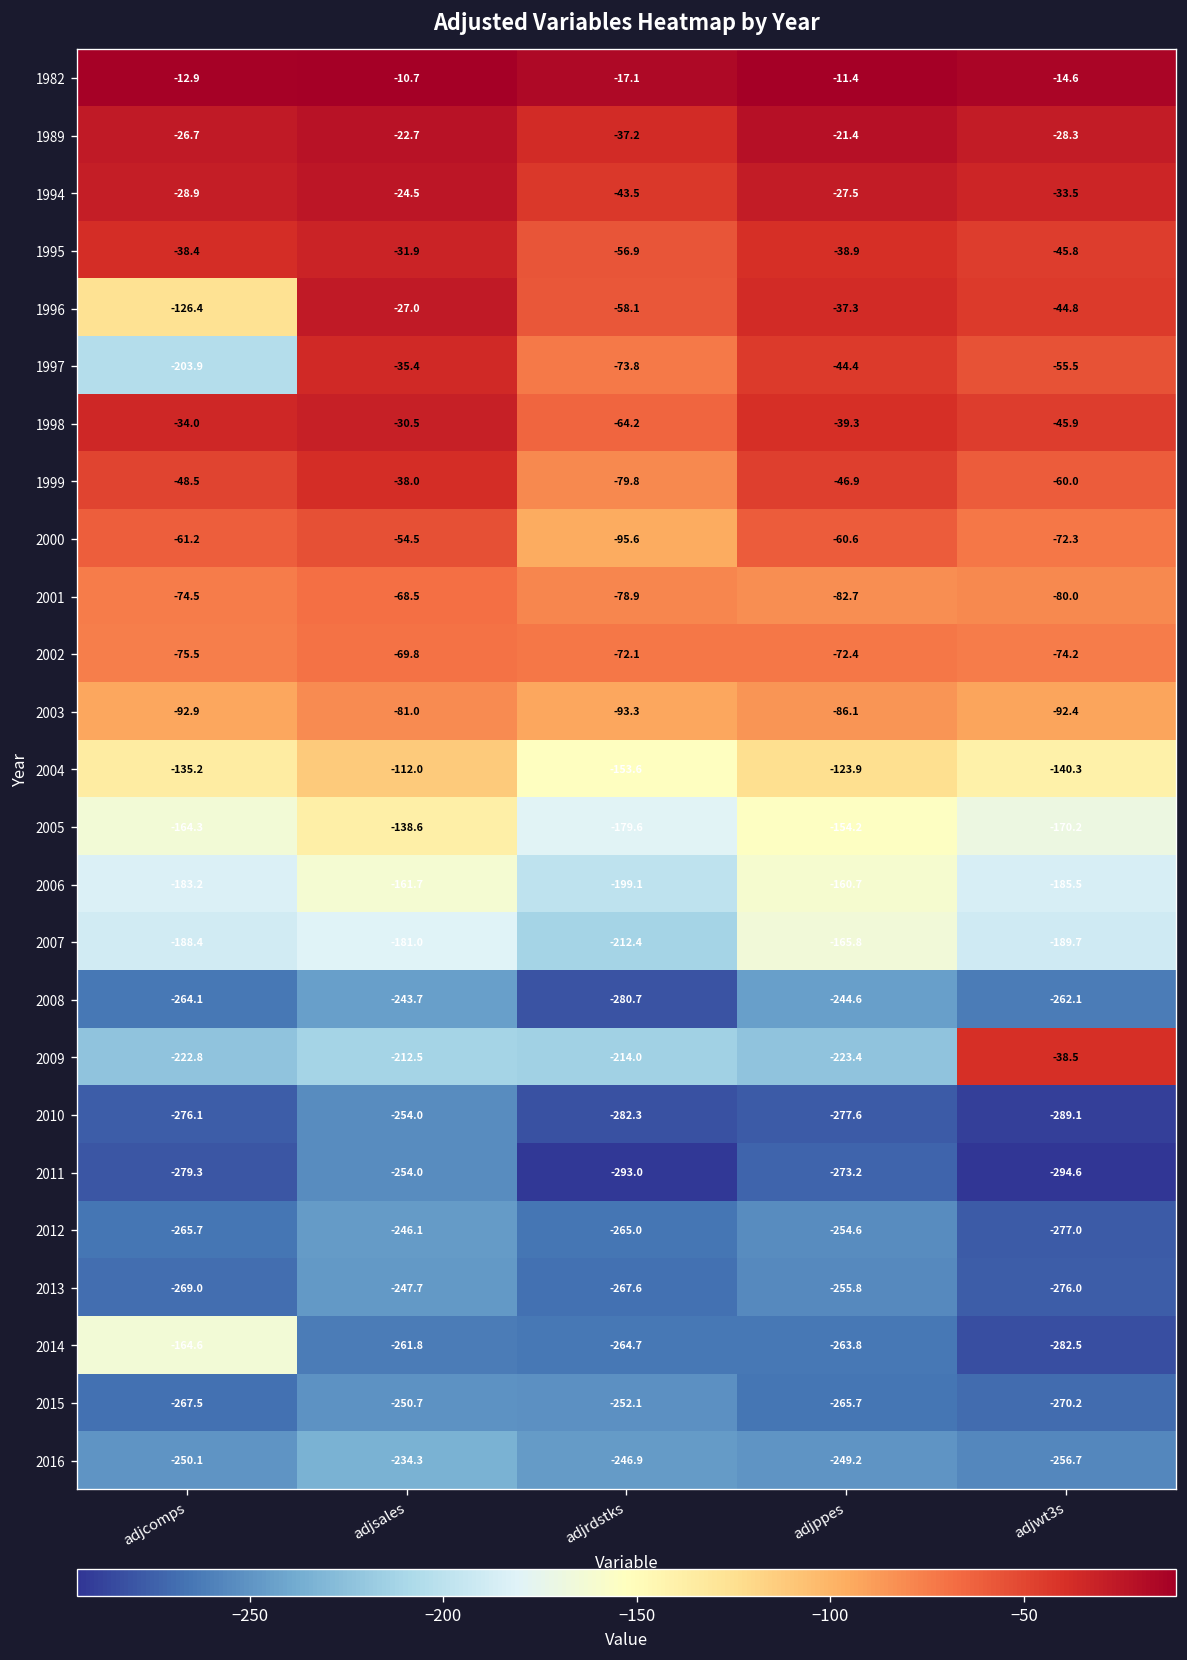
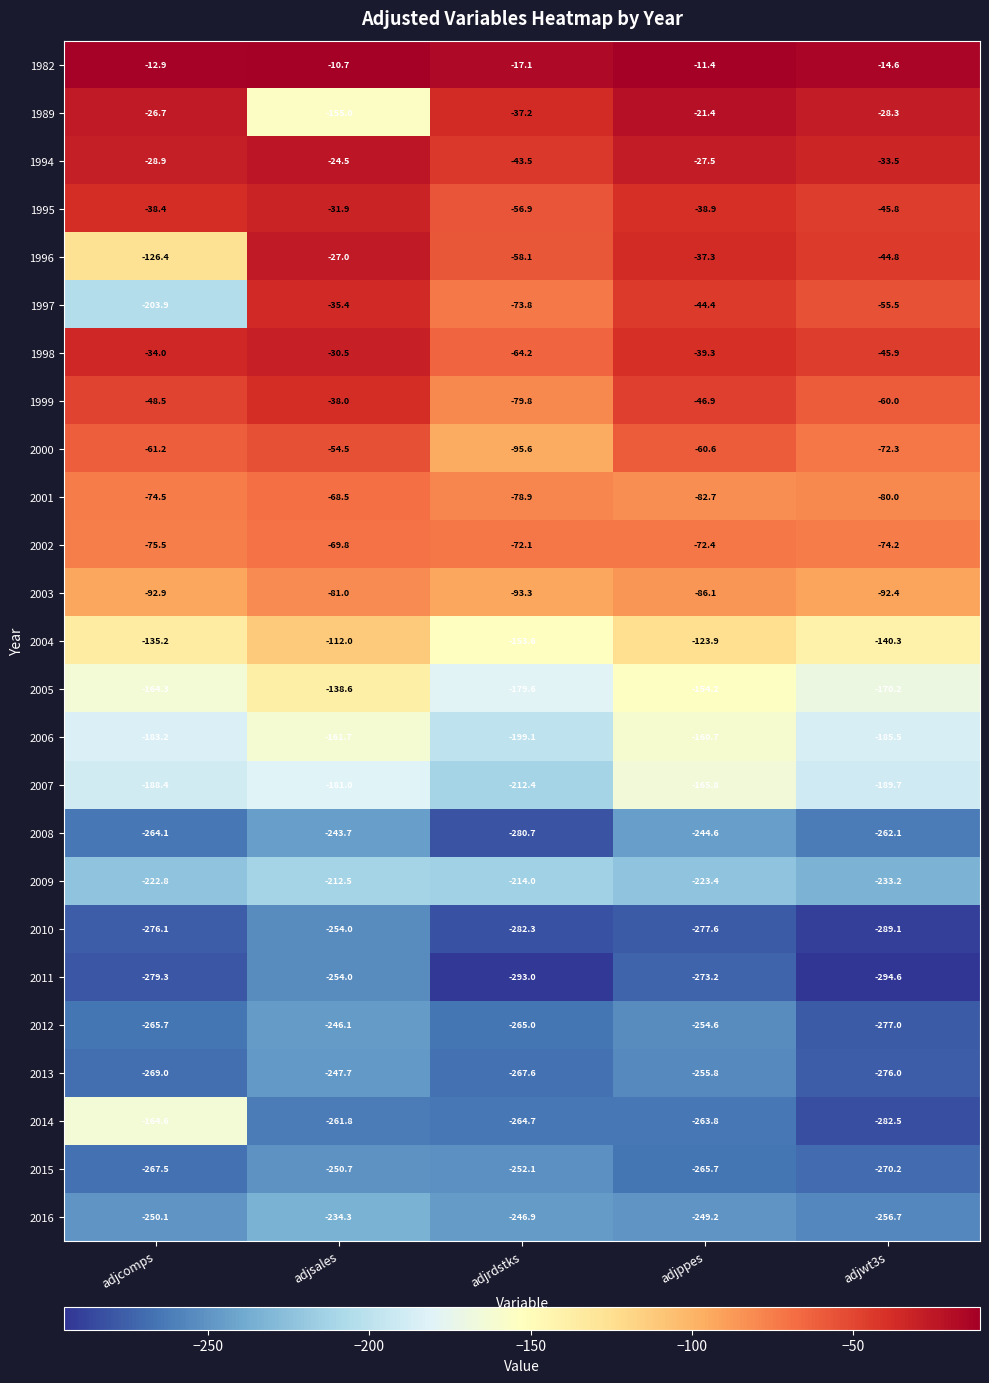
  {
    "1982": {
      "adjcomps": -12.9,
      "adjsales": -10.7,
      "adjrdstks": -17.1,
      "adjppes": -11.4,
      "adjwt3s": -14.6
    },
    "1989": {
      "adjcomps": -26.7,
-     "adjsales": -22.7,
+     "adjsales": -155.0,
      "adjrdstks": -37.2,
      "adjppes": -21.4,
      "adjwt3s": -28.3
    },
    "1994": {
      "adjcomps": -28.9,
      "adjsales": -24.5,
      "adjrdstks": -43.5,
      "adjppes": -27.5,
      "adjwt3s": -33.5
    },
    "1995": {
      "adjcomps": -38.4,
      "adjsales": -31.9,
      "adjrdstks": -56.9,
      "adjppes": -38.9,
      "adjwt3s": -45.8
    },
    "1996": {
      "adjcomps": -126.4,
      "adjsales": -27.0,
      "adjrdstks": -58.1,
      "adjppes": -37.3,
      "adjwt3s": -44.8
    },
    "1997": {
      "adjcomps": -203.9,
      "adjsales": -35.4,
      "adjrdstks": -73.8,
      "adjppes": -44.4,
      "adjwt3s": -55.5
    },
    "1998": {
      "adjcomps": -34.0,
      "adjsales": -30.5,
      "adjrdstks": -64.2,
      "adjppes": -39.3,
      "adjwt3s": -45.9
    },
    "1999": {
      "adjcomps": -48.5,
      "adjsales": -38.0,
      "adjrdstks": -79.8,
      "adjppes": -46.9,
      "adjwt3s": -60.0
    },
    "2000": {
      "adjcomps": -61.2,
      "adjsales": -54.5,
      "adjrdstks": -95.6,
      "adjppes": -60.6,
      "adjwt3s": -72.3
    },
    "2001": {
      "adjcomps": -74.5,
      "adjsales": -68.5,
      "adjrdstks": -78.9,
      "adjppes": -82.7,
      "adjwt3s": -80.0
    },
    "2002": {
      "adjcomps": -75.5,
      "adjsales": -69.8,
      "adjrdstks": -72.1,
      "adjppes": -72.4,
      "adjwt3s": -74.2
    },
    "2003": {
      "adjcomps": -92.9,
      "adjsales": -81.0,
      "adjrdstks": -93.3,
      "adjppes": -86.1,
      "adjwt3s": -92.4
    },
    "2004": {
      "adjcomps": -135.2,
      "adjsales": -112.0,
      "adjrdstks": -153.6,
      "adjppes": -123.9,
      "adjwt3s": -140.3
    },
    "2005": {
      "adjsales": -138.6,
      "adjppes": -154.2
    },
    "2006": {
      "adjrdstks": -199.1,
      "adjppes": -160.7
    },
    "2007": {
      "adjrdstks": -212.4,
      "adjwt3s": -189.7
    },
    "2008": {
      "adjcomps": -264.1,
      "adjsales": -243.7,
      "adjrdstks": -280.7,
      "adjppes": -244.6,
      "adjwt3s": -262.1
    },
    "2009": {
      "adjcomps": -222.8,
      "adjsales": -212.5,
      "adjrdstks": -214.0,
      "adjppes": -223.4,
-     "adjwt3s": -38.5
+     "adjwt3s": -233.2
    },
    "2010": {
      "adjcomps": -276.1,
      "adjsales": -254.0,
      "adjrdstks": -282.3,
      "adjppes": -277.6,
      "adjwt3s": -289.1
    },
    "2011": {
      "adjcomps": -279.3,
      "adjsales": -254.0,
      "adjrdstks": -293.0,
      "adjppes": -273.2,
      "adjwt3s": -294.6
    },
    "2012": {
      "adjcomps": -265.7,
      "adjsales": -246.1,
      "adjrdstks": -265.0,
      "adjppes": -254.6,
      "adjwt3s": -277.0
    },
    "2013": {
      "adjcomps": -269.0,
      "adjsales": -247.7,
      "adjrdstks": -267.6,
      "adjppes": -255.8,
      "adjwt3s": -276.0
    },
    "2014": {
      "adjsales": -261.8,
      "adjrdstks": -264.7,
      "adjppes": -263.8,
      "adjwt3s": -282.5
    },
    "2015": {
      "adjcomps": -267.5,
      "adjsales": -250.7,
      "adjrdstks": -252.1,
      "adjppes": -265.7,
      "adjwt3s": -270.2
    },
    "2016": {
      "adjcomps": -250.1,
      "adjsales": -234.3,
      "adjrdstks": -246.9,
      "adjppes": -249.2,
      "adjwt3s": -256.7
    }
  }
